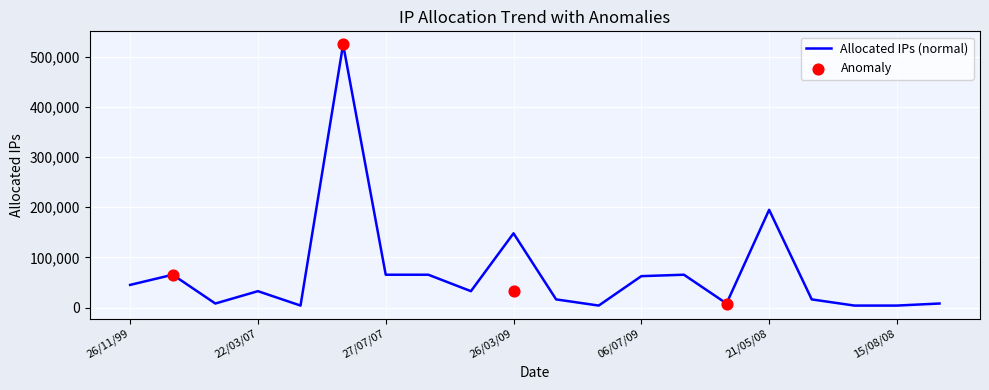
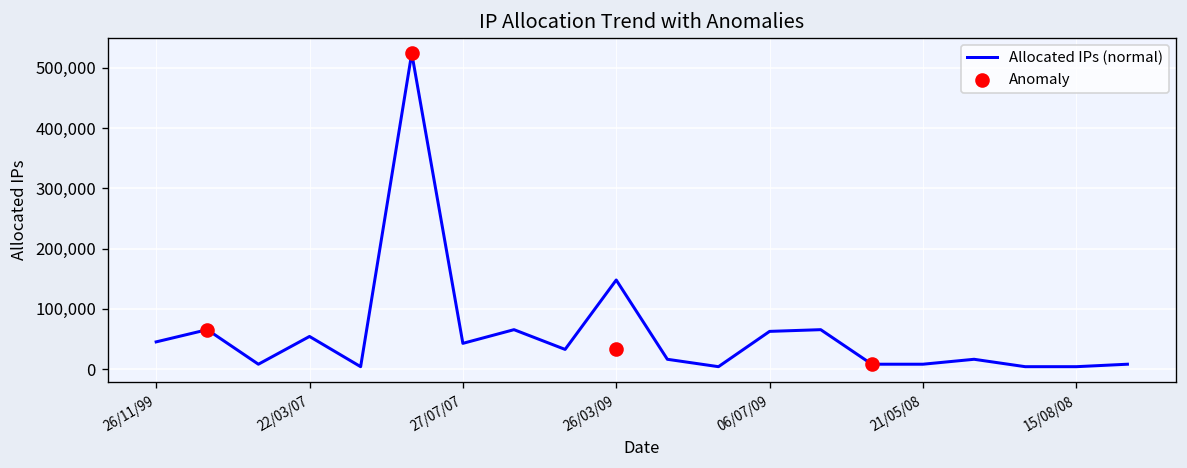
  {
    "Allocated IPs (normal)": {
      "26/11/99": "50,000",
-     "22/03/07": "30,000",
-     "27/07/07": "70,000",
+     "22/03/07": "50,000",
+     "27/07/07": "40,000",
      "26/03/09": "150,000",
      "06/07/09": "60,000",
-     "21/05/08": "190,000",
+     "21/05/08": "10,000",
      "15/08/08": "0"
    }
  }
